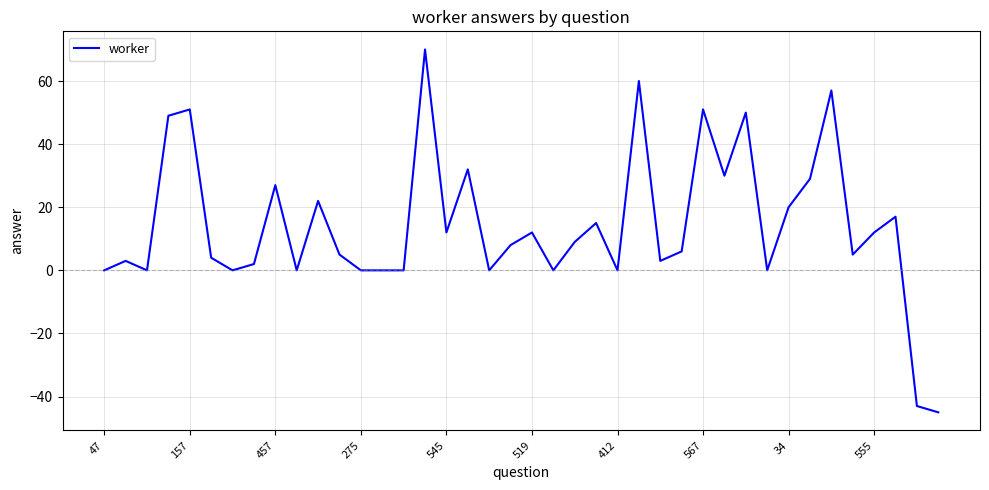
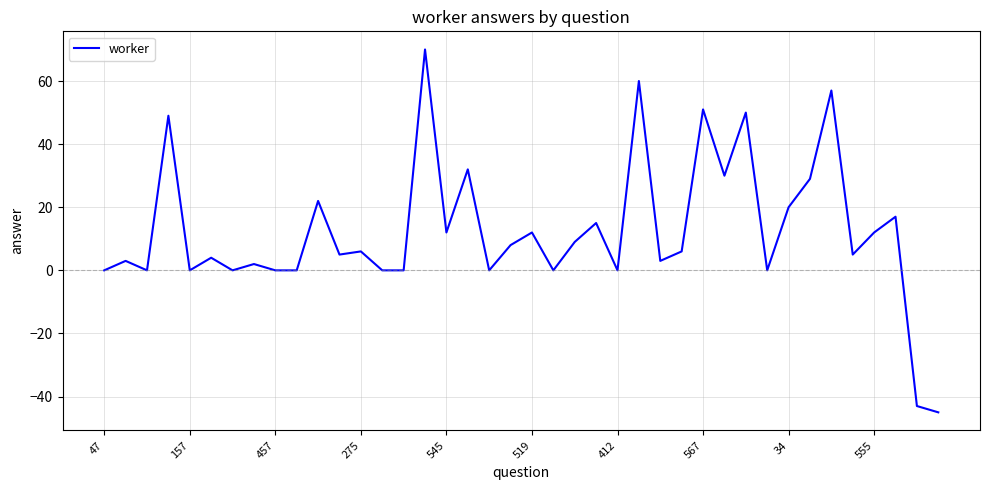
  {
    "47": 0,
-   "157": 51,
-   "457": 27,
-   "275": 0,
+   "157": 0,
+   "457": 0,
+   "275": 6,
    "545": 12,
    "519": 12,
    "412": 0,
    "567": 51,
    "555": 12
  }
